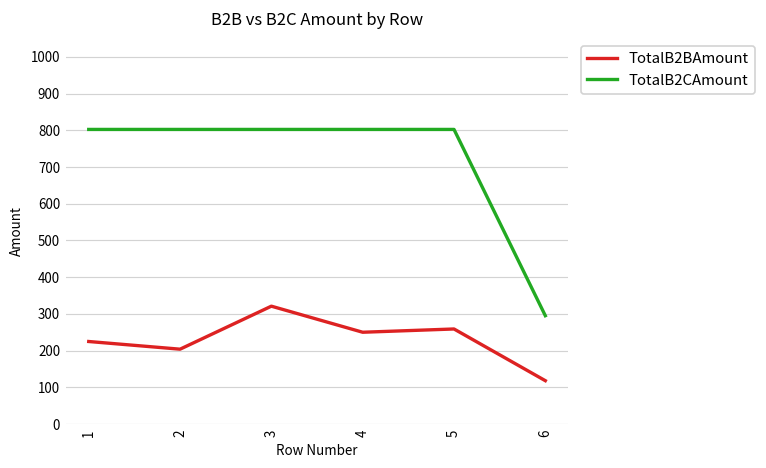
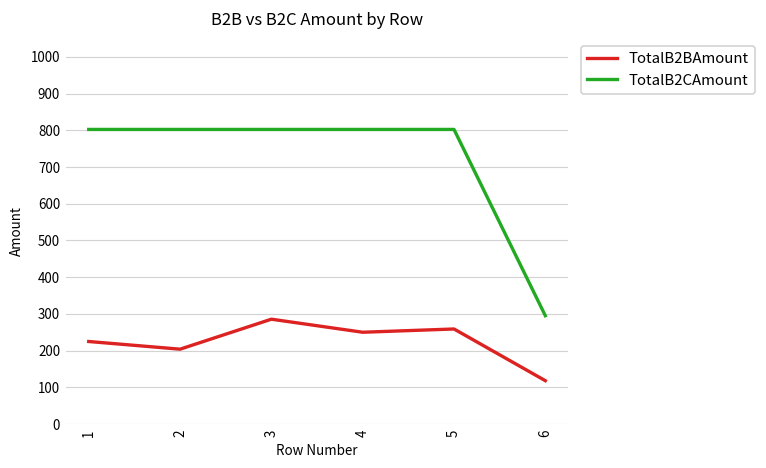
  {
    "TotalB2BAmount": {
      "1": 220,
      "2": 200,
-     "3": 320,
+     "3": 290,
      "4": 250,
      "5": 260,
      "6": 120
    },
    "TotalB2CAmount": {
      "1": 800,
      "2": 800,
      "3": 800,
      "4": 800,
      "5": 800,
      "6": 300
    }
  }
